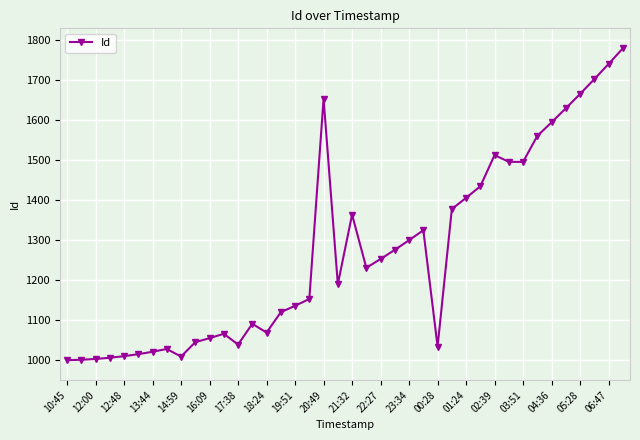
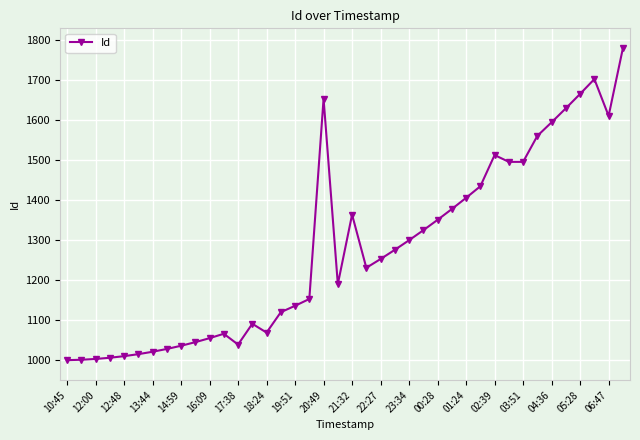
  {
    "10:45": 1000,
    "12:00": 1000,
    "12:48": 1010,
    "13:44": 1020,
-   "14:59": 1010,
+   "14:59": 1040,
    "16:09": 1060,
    "17:38": 1040,
    "18:24": 1070,
    "19:51": 1140,
    "20:49": 1650,
    "21:32": 1360,
    "22:27": 1250,
    "23:34": 1300,
-   "00:28": 1030,
+   "00:28": 1350,
    "01:24": 1410,
    "02:39": 1510,
    "03:51": 1500,
    "04:36": 1600,
    "05:28": 1670,
-   "06:47": 1740
+   "06:47": 1610
  }
